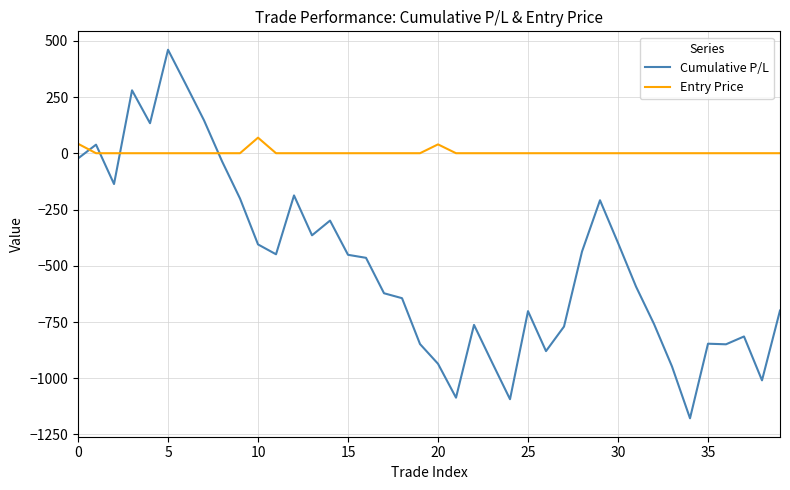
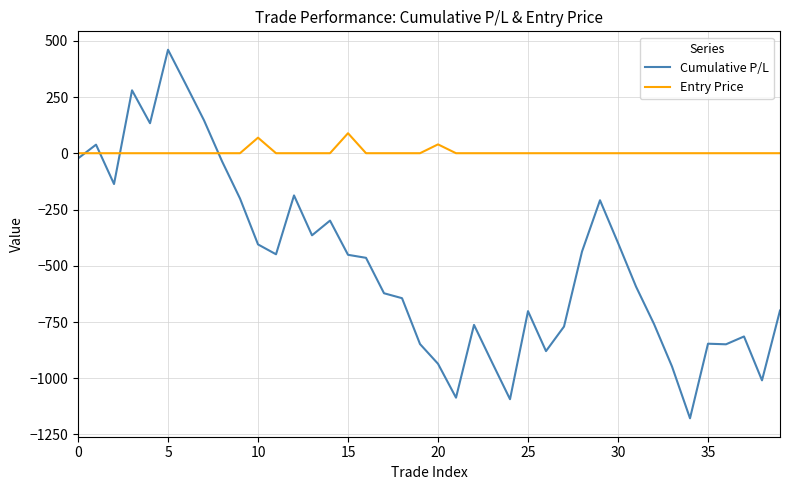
  {
    "Cumulative P/L": {
      "0": -20,
      "5": 460,
      "10": -400,
      "15": -450,
      "20": -940,
      "25": -700,
      "30": -400,
      "35": -850
    },
    "Entry Price": {
-     "0": 40,
+     "0": 0,
      "5": 0,
      "10": 70,
-     "15": 0,
+     "15": 90,
      "20": 40,
      "25": 0,
      "30": 0,
      "35": 0
    }
  }
